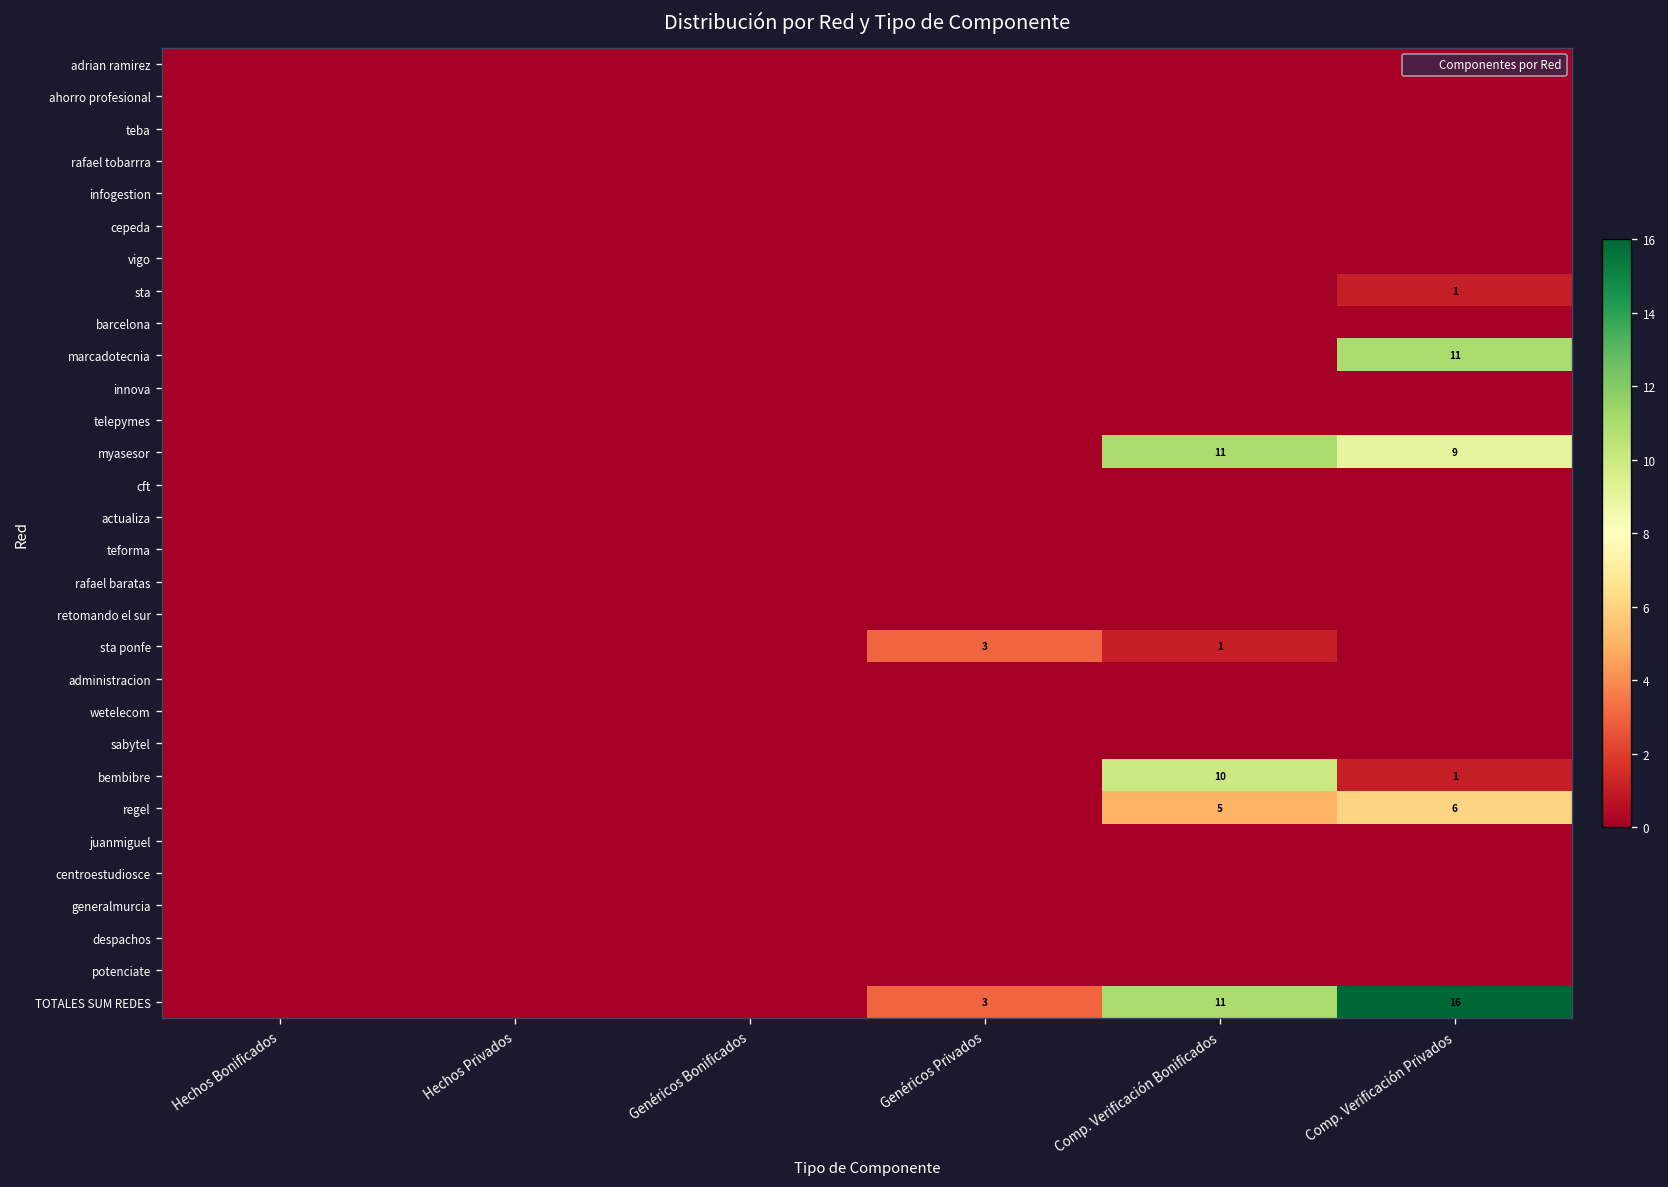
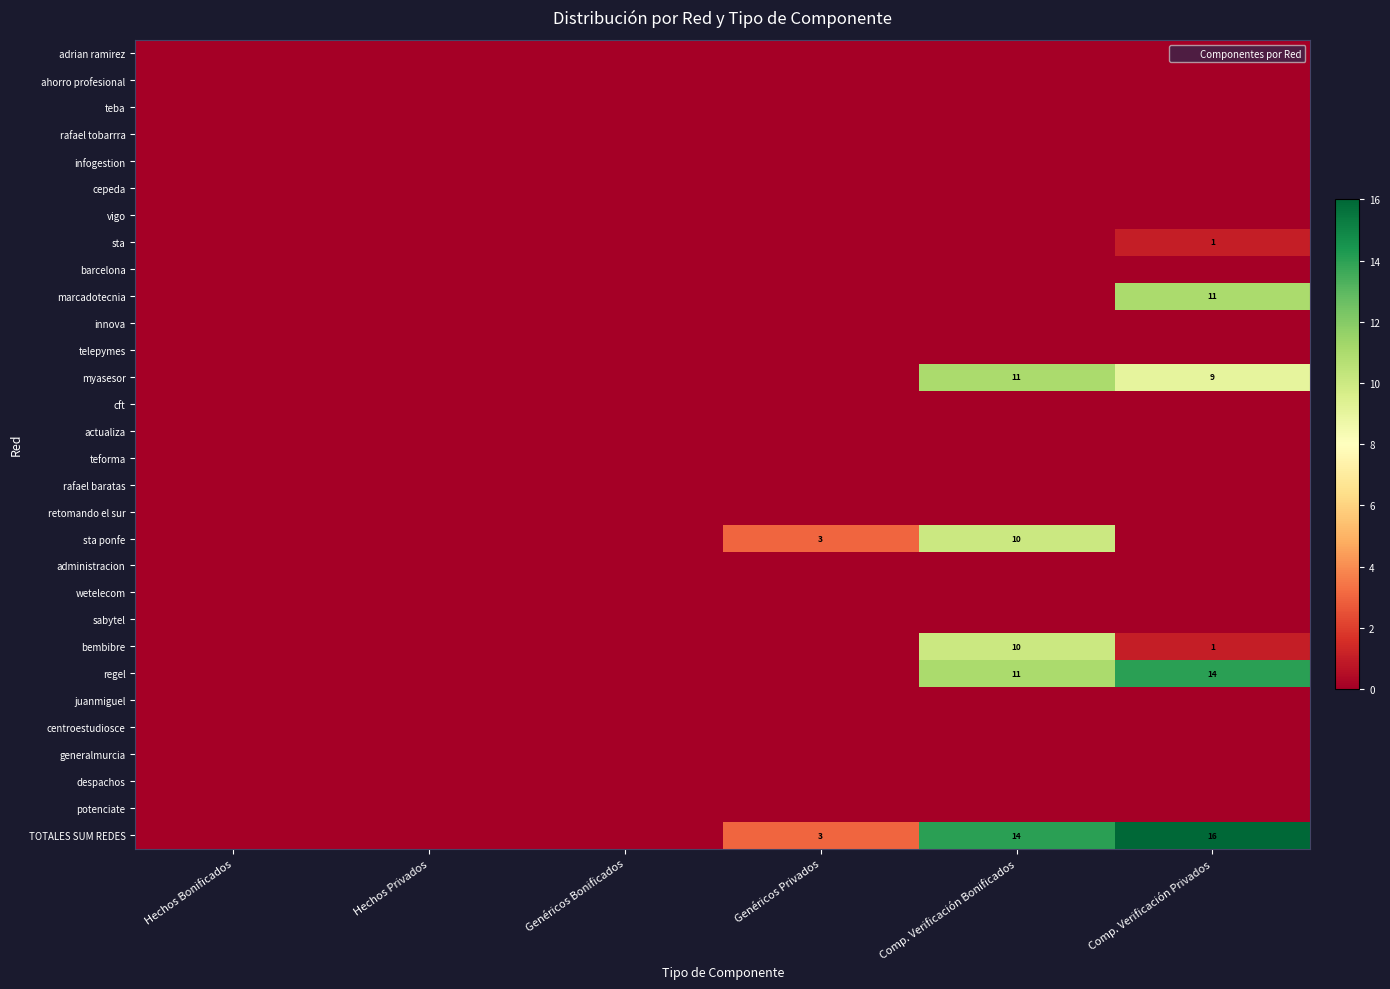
  {
    "sta": {
      "Comp. Verificación Privados": 1
    },
    "marcadotecnia": {
      "Comp. Verificación Privados": 11
    },
    "myasesor": {
      "Comp. Verificación Bonificados": 11,
      "Comp. Verificación Privados": 9
    },
    "sta ponfe": {
      "Genéricos Privados": 3,
-     "Comp. Verificación Bonificados": 1
+     "Comp. Verificación Bonificados": 10
    },
    "bembibre": {
      "Comp. Verificación Bonificados": 10,
      "Comp. Verificación Privados": 1
    },
    "regel": {
-     "Comp. Verificación Bonificados": 5,
-     "Comp. Verificación Privados": 6
+     "Comp. Verificación Bonificados": 11,
+     "Comp. Verificación Privados": 14
    },
    "TOTALES SUM REDES": {
      "Genéricos Privados": 3,
-     "Comp. Verificación Bonificados": 11,
+     "Comp. Verificación Bonificados": 14,
      "Comp. Verificación Privados": 16
    }
  }
